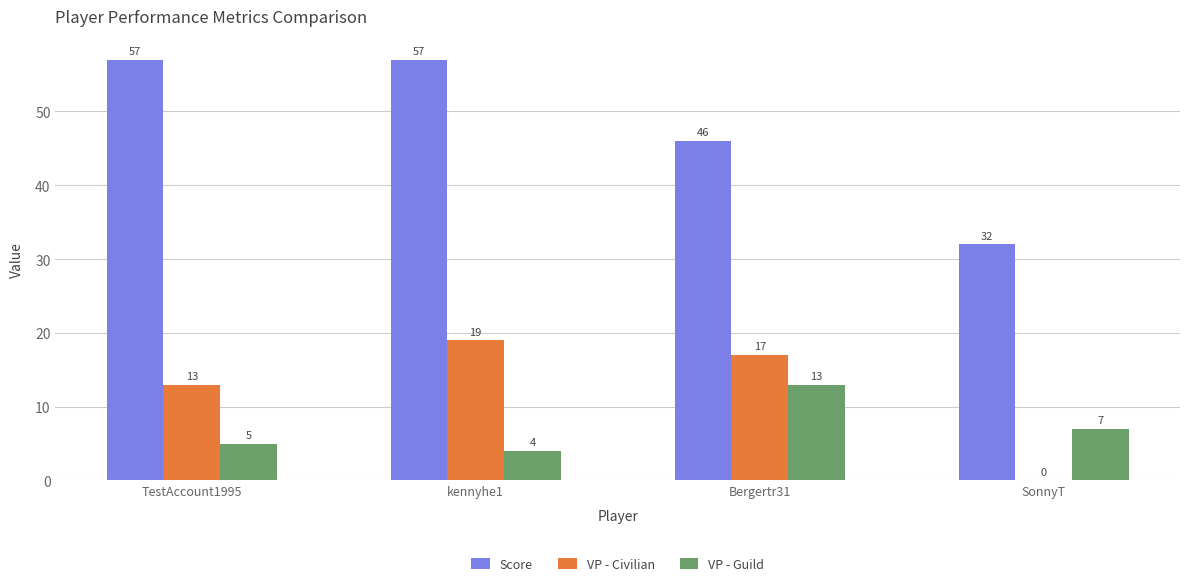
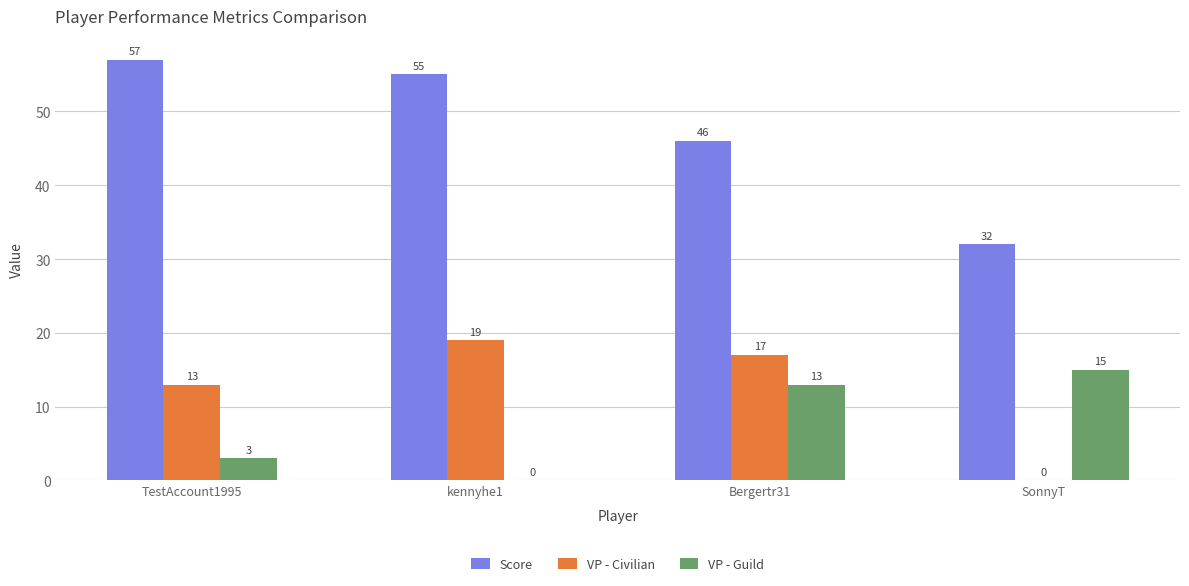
  {
    "Score": {
      "TestAccount1995": 57,
-     "kennyhe1": 57,
+     "kennyhe1": 55,
      "Bergertr31": 46,
      "SonnyT": 32
    },
    "VP - Civilian": {
      "TestAccount1995": 13,
      "kennyhe1": 19,
      "Bergertr31": 17,
      "SonnyT": 0
    },
    "VP - Guild": {
-     "TestAccount1995": 5,
-     "kennyhe1": 4,
+     "TestAccount1995": 3,
+     "kennyhe1": 0,
      "Bergertr31": 13,
-     "SonnyT": 7
+     "SonnyT": 15
    }
  }
